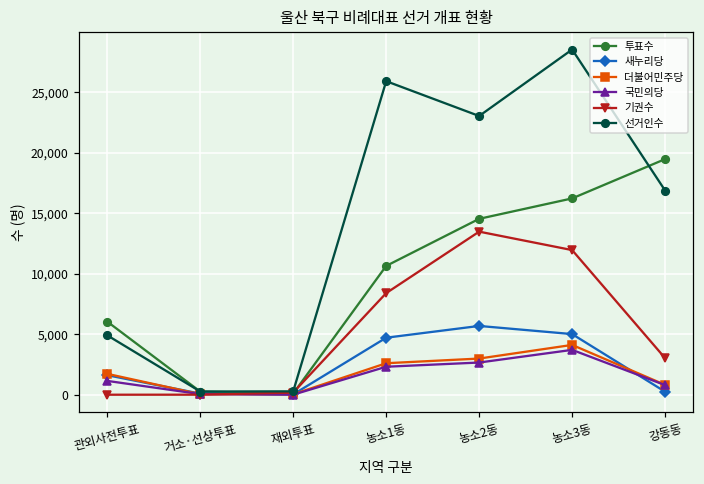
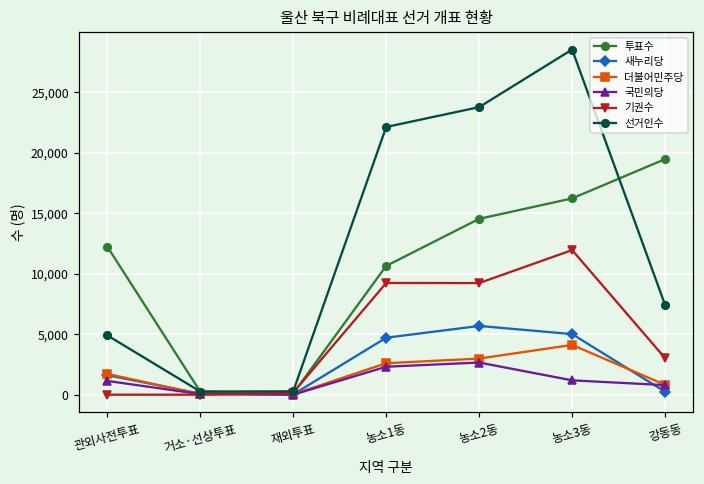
  {
    "투표수": {
-     "관외사전투표": "6,000",
+     "관외사전투표": "12,300",
      "농소1동": "10,700",
      "농소2동": "14,600",
      "농소3동": "16,200",
      "강동동": "19,500"
    },
    "새누리당": {
      "농소1동": "4,700",
      "농소2동": "5,700",
      "농소3동": "5,000",
      "강동동": "300"
    },
    "더불어민주당": {
      "농소1동": "2,600",
      "농소2동": "3,000",
      "농소3동": "4,100"
    },
    "국민의당": {
      "관외사전투표": "1,100",
      "농소1동": "2,300",
      "농소2동": "2,700",
-     "농소3동": "3,700"
+     "농소3동": "1,200"
    },
    "기권수": {
      "관외사전투표": "0",
-     "농소1동": "8,400",
-     "농소2동": "13,500",
+     "농소1동": "9,200",
+     "농소2동": "9,200",
      "농소3동": "12,000",
      "강동동": "3,000"
    },
    "선거인수": {
      "관외사전투표": "4,900",
-     "농소1동": "25,900",
-     "농소2동": "23,100",
+     "농소1동": "22,100",
+     "농소2동": "23,800",
      "농소3동": "28,600",
-     "강동동": "16,900"
+     "강동동": "7,400"
    }
  }
